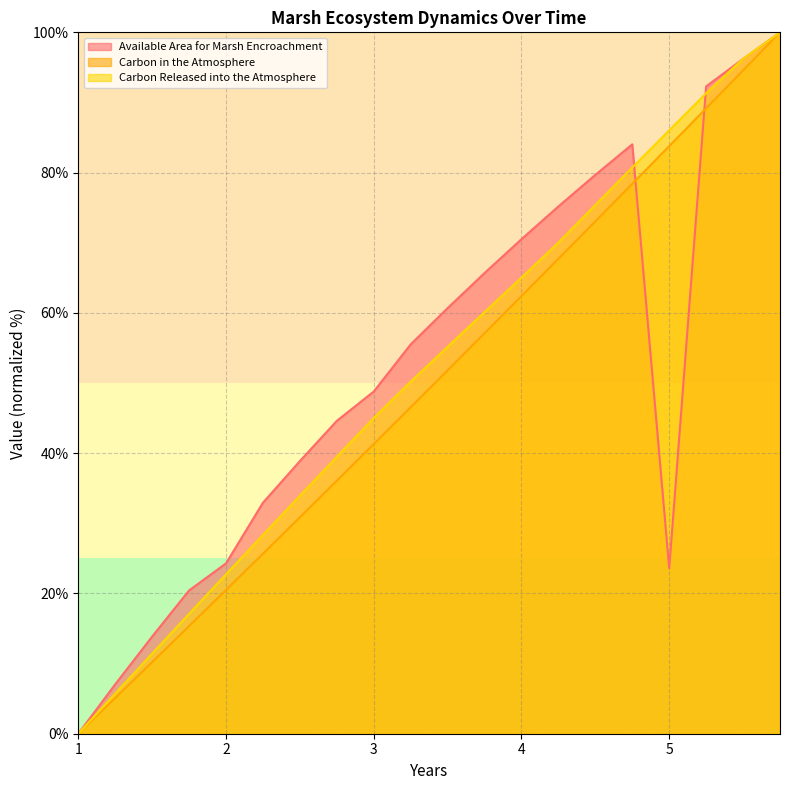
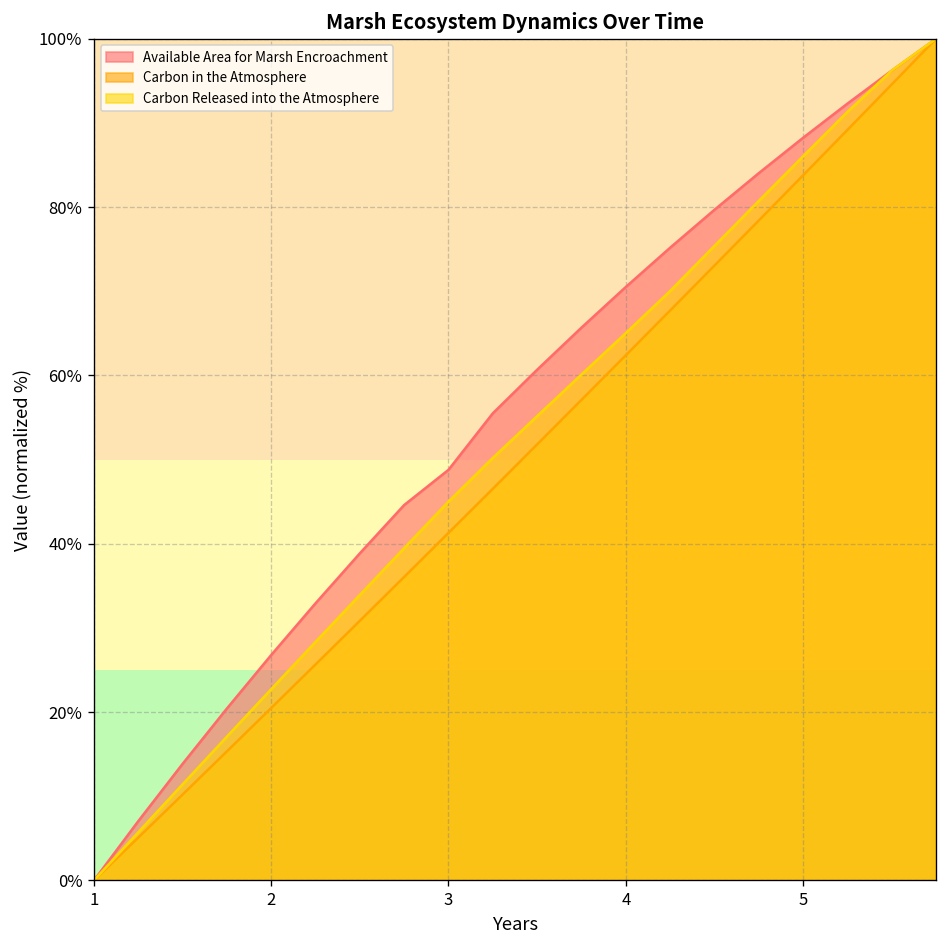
  {
    "Available Area for Marsh Encroachment": {
-     "2": "24%",
+     "2": "27%",
      "3": "49%",
      "4": "71%",
-     "5": "24%"
+     "5": "88%"
    }
  }
